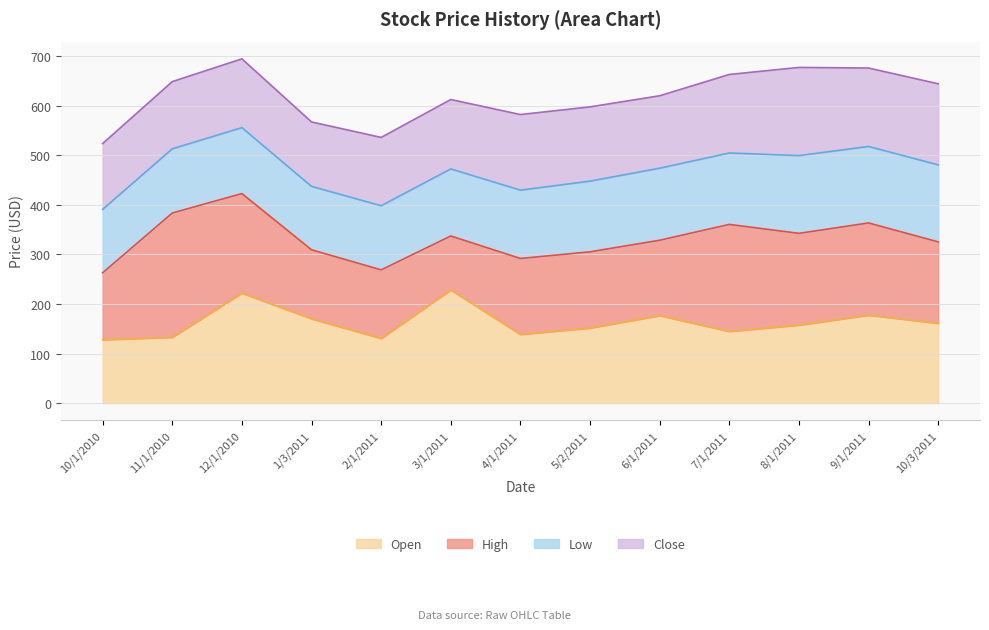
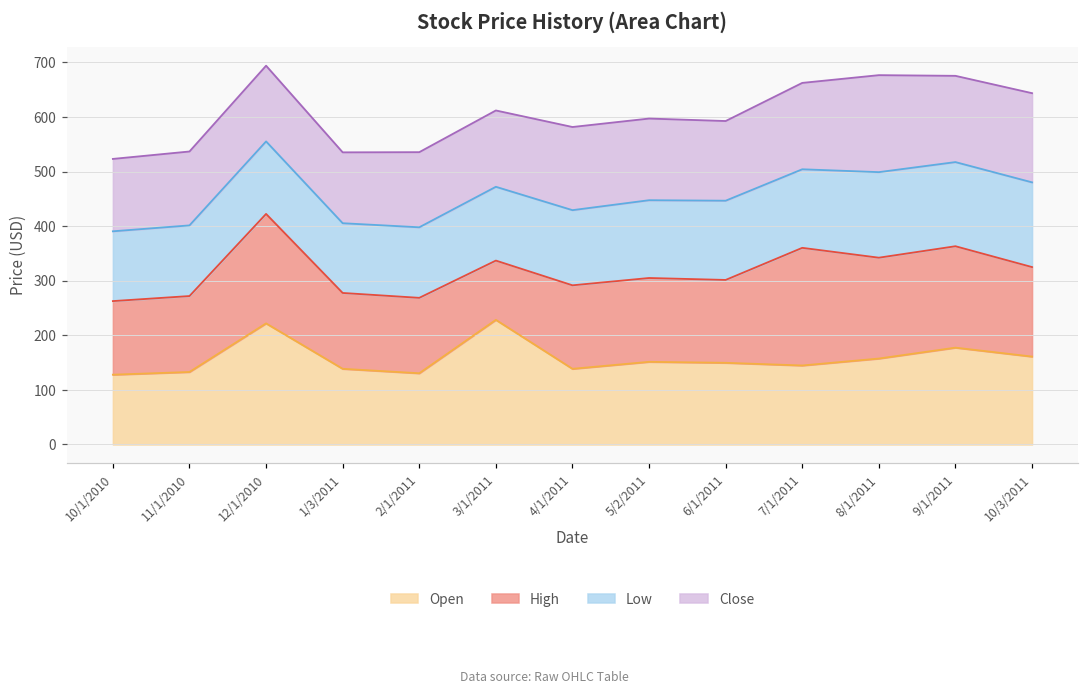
  {
    "Open": {
      "10/1/2010": 130,
      "11/1/2010": 130,
      "12/1/2010": 220,
-     "1/3/2011": 170,
+     "1/3/2011": 140,
      "2/1/2011": 130,
      "3/1/2011": 230,
      "4/1/2011": 140,
      "5/2/2011": 150,
-     "6/1/2011": 180,
+     "6/1/2011": 150,
      "7/1/2011": 140,
      "8/1/2011": 160,
      "9/1/2011": 180,
      "10/3/2011": 160
    },
    "High": {
      "10/1/2010": 130,
-     "11/1/2010": 250,
+     "11/1/2010": 140,
      "12/1/2010": 200,
      "1/3/2011": 140,
      "2/1/2011": 140,
      "3/1/2011": 110,
      "4/1/2011": 150,
      "5/2/2011": 150,
      "6/1/2011": 150,
      "7/1/2011": 220,
      "8/1/2011": 180,
      "9/1/2011": 190,
      "10/3/2011": 160
    }
  }
